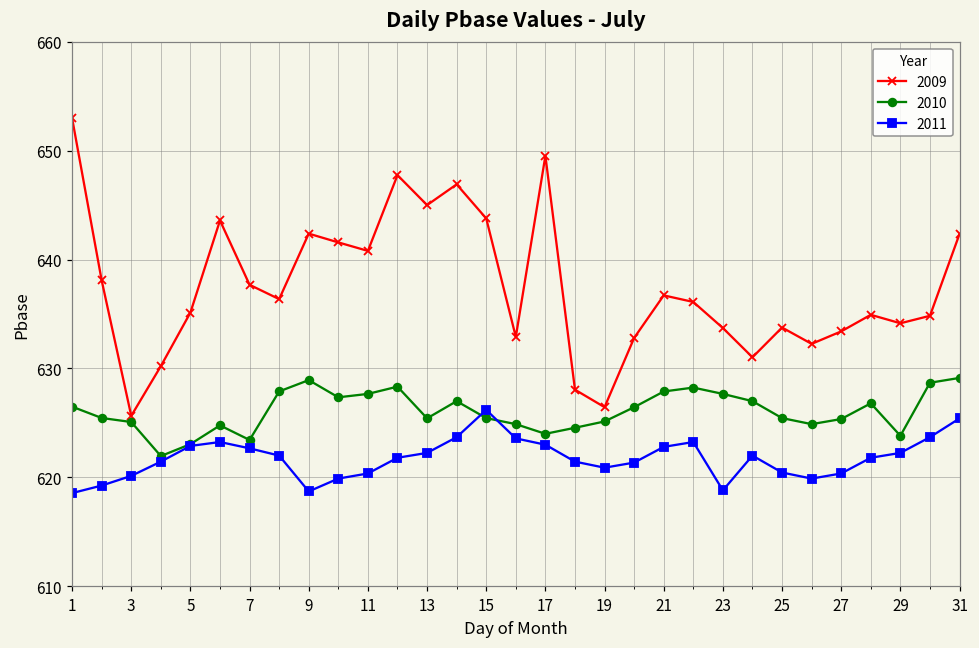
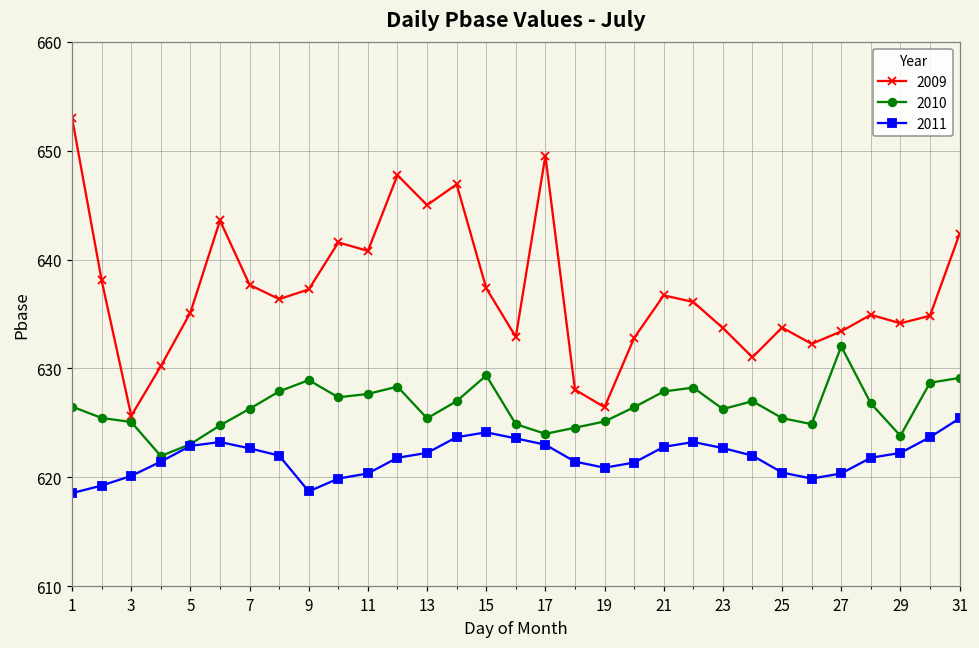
  {
    "2009": {
      "1": 653,
      "3": 626,
      "5": 635,
      "7": 638,
-     "9": 642,
+     "9": 637,
      "11": 641,
      "13": 645,
-     "15": 644,
+     "15": 637,
      "17": 650,
      "19": 626,
      "21": 637,
      "23": 634,
      "25": 634,
      "27": 633,
      "29": 634,
      "31": 642
    },
    "2010": {
      "1": 626,
      "3": 625,
-     "7": 623,
+     "7": 626,
      "9": 629,
      "11": 628,
      "13": 625,
-     "15": 625,
+     "15": 629,
      "17": 624,
      "19": 625,
      "21": 628,
-     "23": 628,
+     "23": 626,
      "25": 625,
-     "27": 625,
+     "27": 632,
      "29": 624,
      "31": 629
    },
    "2011": {
      "1": 619,
      "3": 620,
      "7": 623,
      "9": 619,
      "11": 620,
      "13": 622,
-     "15": 626,
+     "15": 624,
      "17": 623,
      "19": 621,
      "21": 623,
-     "23": 619,
+     "23": 623,
      "25": 620,
      "27": 620,
      "29": 622,
      "31": 625
    }
  }
